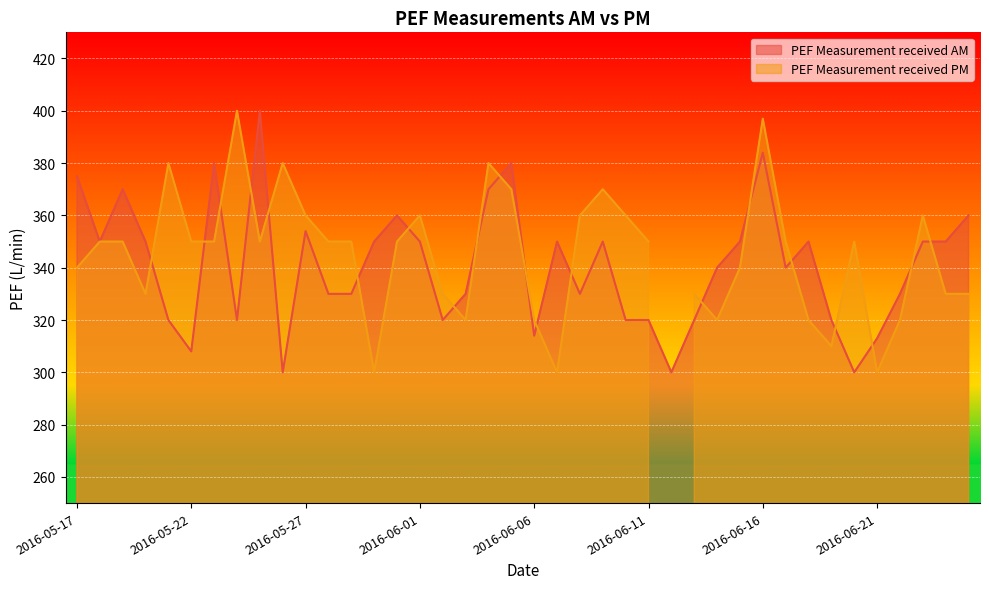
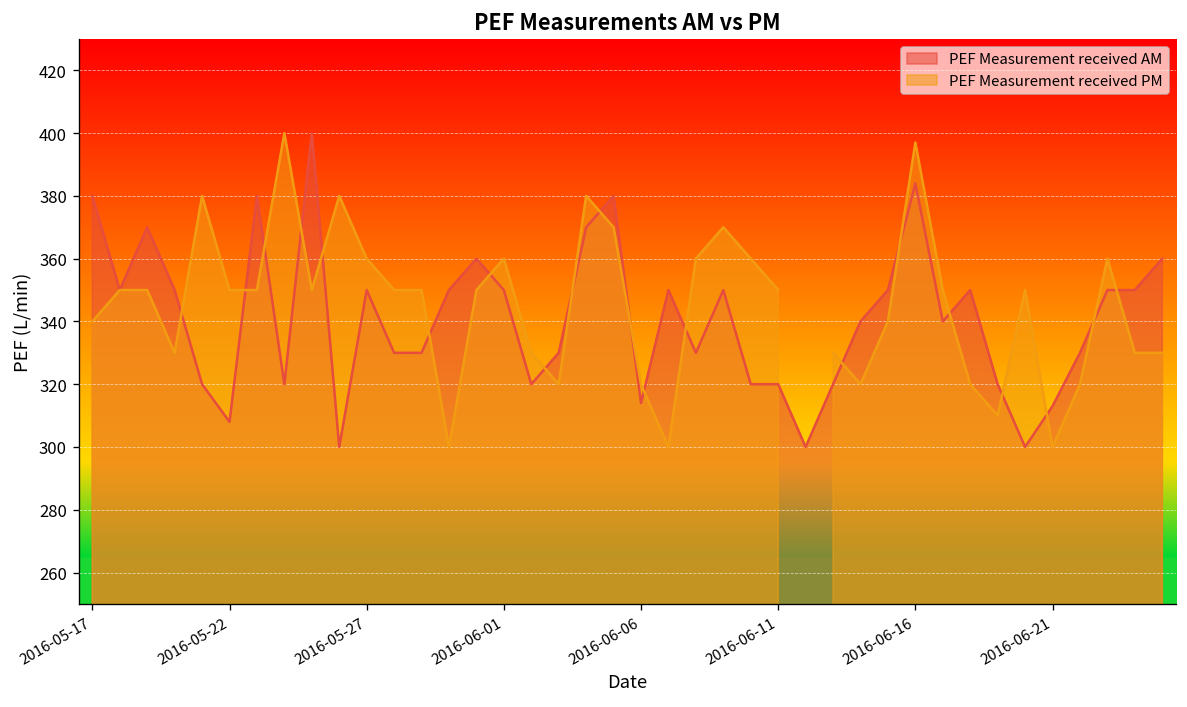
  {
    "PEF Measurement received AM": {
-     "2016-05-17": 375,
+     "2016-05-17": 380,
      "2016-05-22": 308,
-     "2016-05-27": 354,
+     "2016-05-27": 350,
      "2016-06-01": 350,
      "2016-06-06": 314,
      "2016-06-11": 320,
      "2016-06-16": 384,
      "2016-06-21": 313
    }
  }
